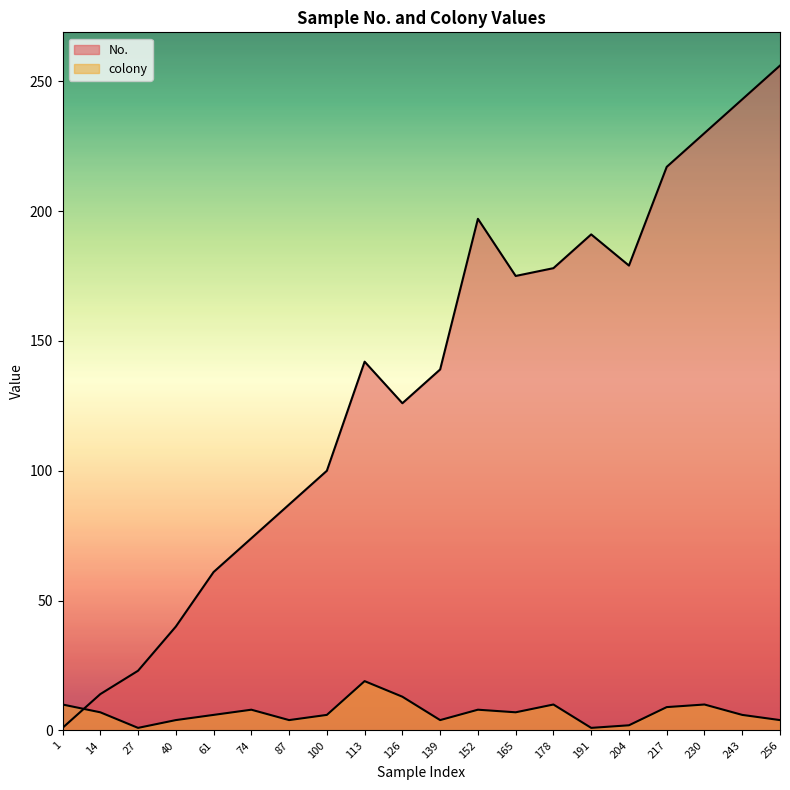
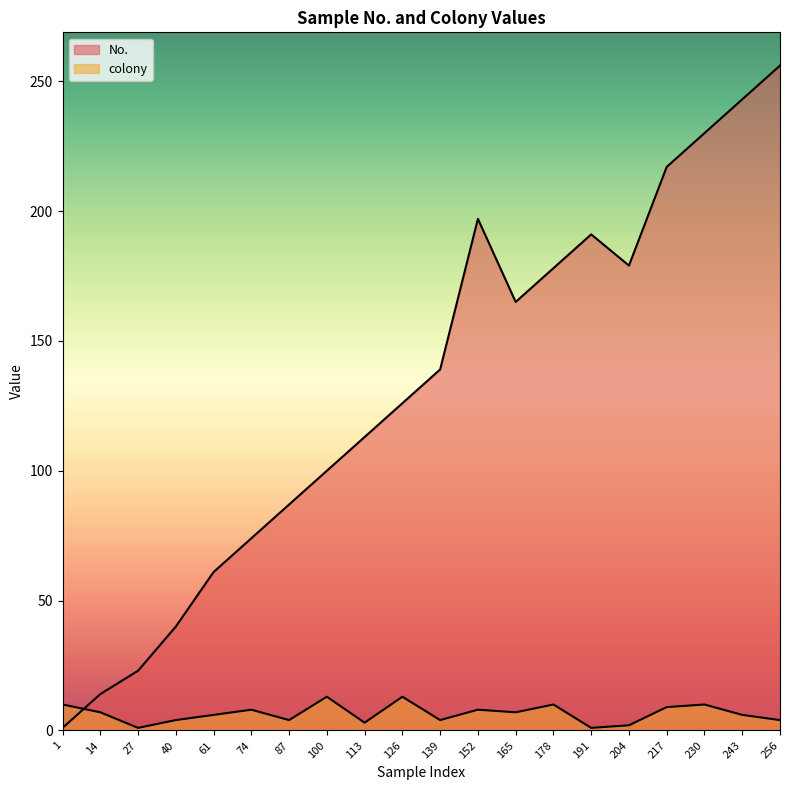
  {
    "No.": {
      "1": 1,
      "14": 14,
      "27": 23,
      "40": 40,
      "61": 61,
      "74": 74,
      "87": 87,
      "100": 100,
-     "113": 142,
+     "113": 113,
      "126": 126,
      "139": 139,
      "152": 197,
-     "165": 175,
+     "165": 165,
      "178": 178,
      "191": 191,
      "204": 179,
      "217": 217,
      "230": 230,
      "243": 243,
      "256": 256
    },
    "colony": {
      "1": 10,
      "14": 7,
      "27": 1,
      "40": 4,
      "61": 6,
      "74": 8,
      "87": 4,
-     "100": 6,
-     "113": 19,
+     "100": 13,
+     "113": 3,
      "126": 13,
      "139": 4,
      "152": 8,
      "165": 7,
      "178": 10,
      "191": 1,
      "204": 2,
      "217": 9,
      "230": 10,
      "243": 6,
      "256": 4
    }
  }
